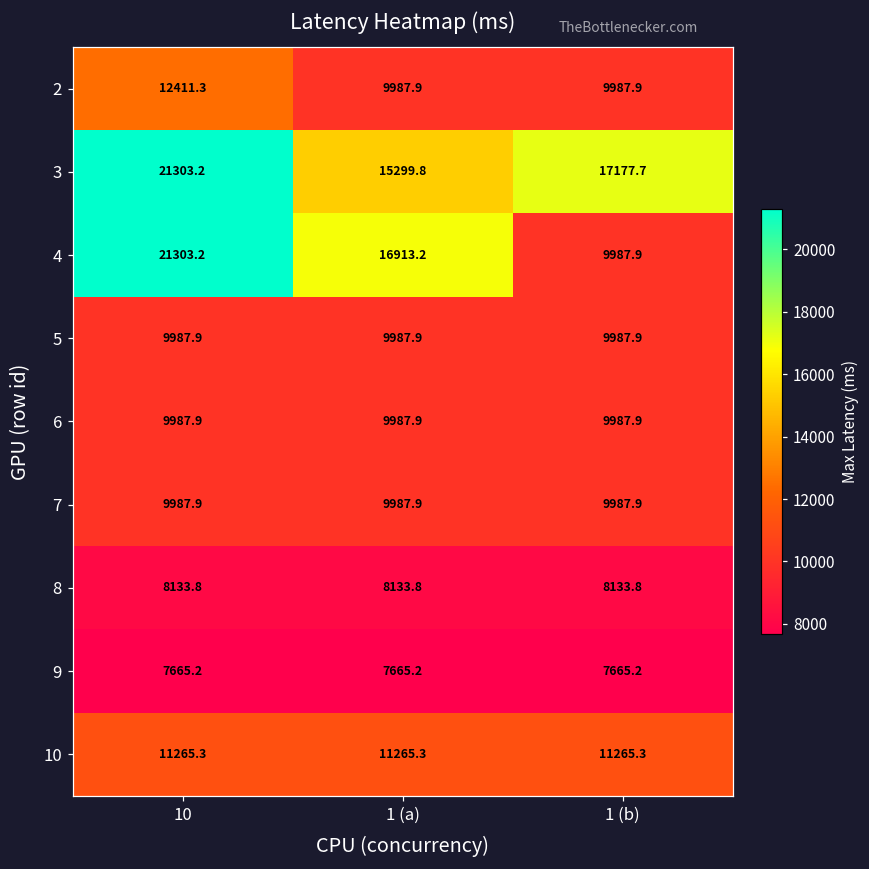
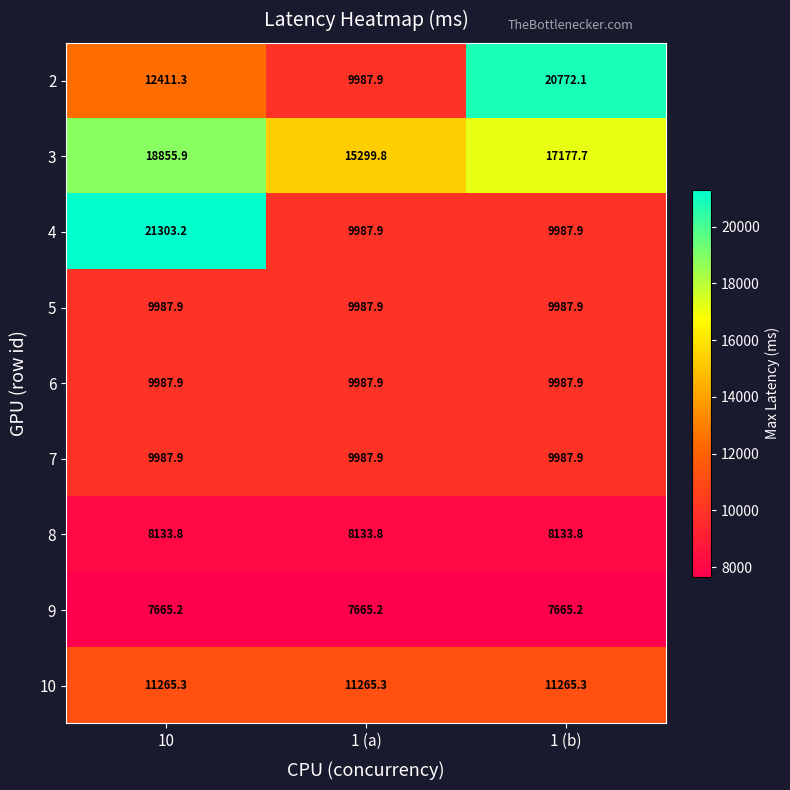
  {
    "2": {
      "10": 12411.3,
      "1 (a)": 9987.9,
-     "1 (b)": 9987.9
+     "1 (b)": 20772.1
    },
    "3": {
-     "10": 21303.2,
+     "10": 18855.9,
      "1 (a)": 15299.8,
      "1 (b)": 17177.7
    },
    "4": {
      "10": 21303.2,
-     "1 (a)": 16913.2,
+     "1 (a)": 9987.9,
      "1 (b)": 9987.9
    },
    "5": {
      "10": 9987.9,
      "1 (a)": 9987.9,
      "1 (b)": 9987.9
    },
    "6": {
      "10": 9987.9,
      "1 (a)": 9987.9,
      "1 (b)": 9987.9
    },
    "7": {
      "10": 9987.9,
      "1 (a)": 9987.9,
      "1 (b)": 9987.9
    },
    "8": {
      "10": 8133.8,
      "1 (a)": 8133.8,
      "1 (b)": 8133.8
    },
    "9": {
      "10": 7665.2,
      "1 (a)": 7665.2,
      "1 (b)": 7665.2
    },
    "10": {
      "10": 11265.3,
      "1 (a)": 11265.3,
      "1 (b)": 11265.3
    }
  }
